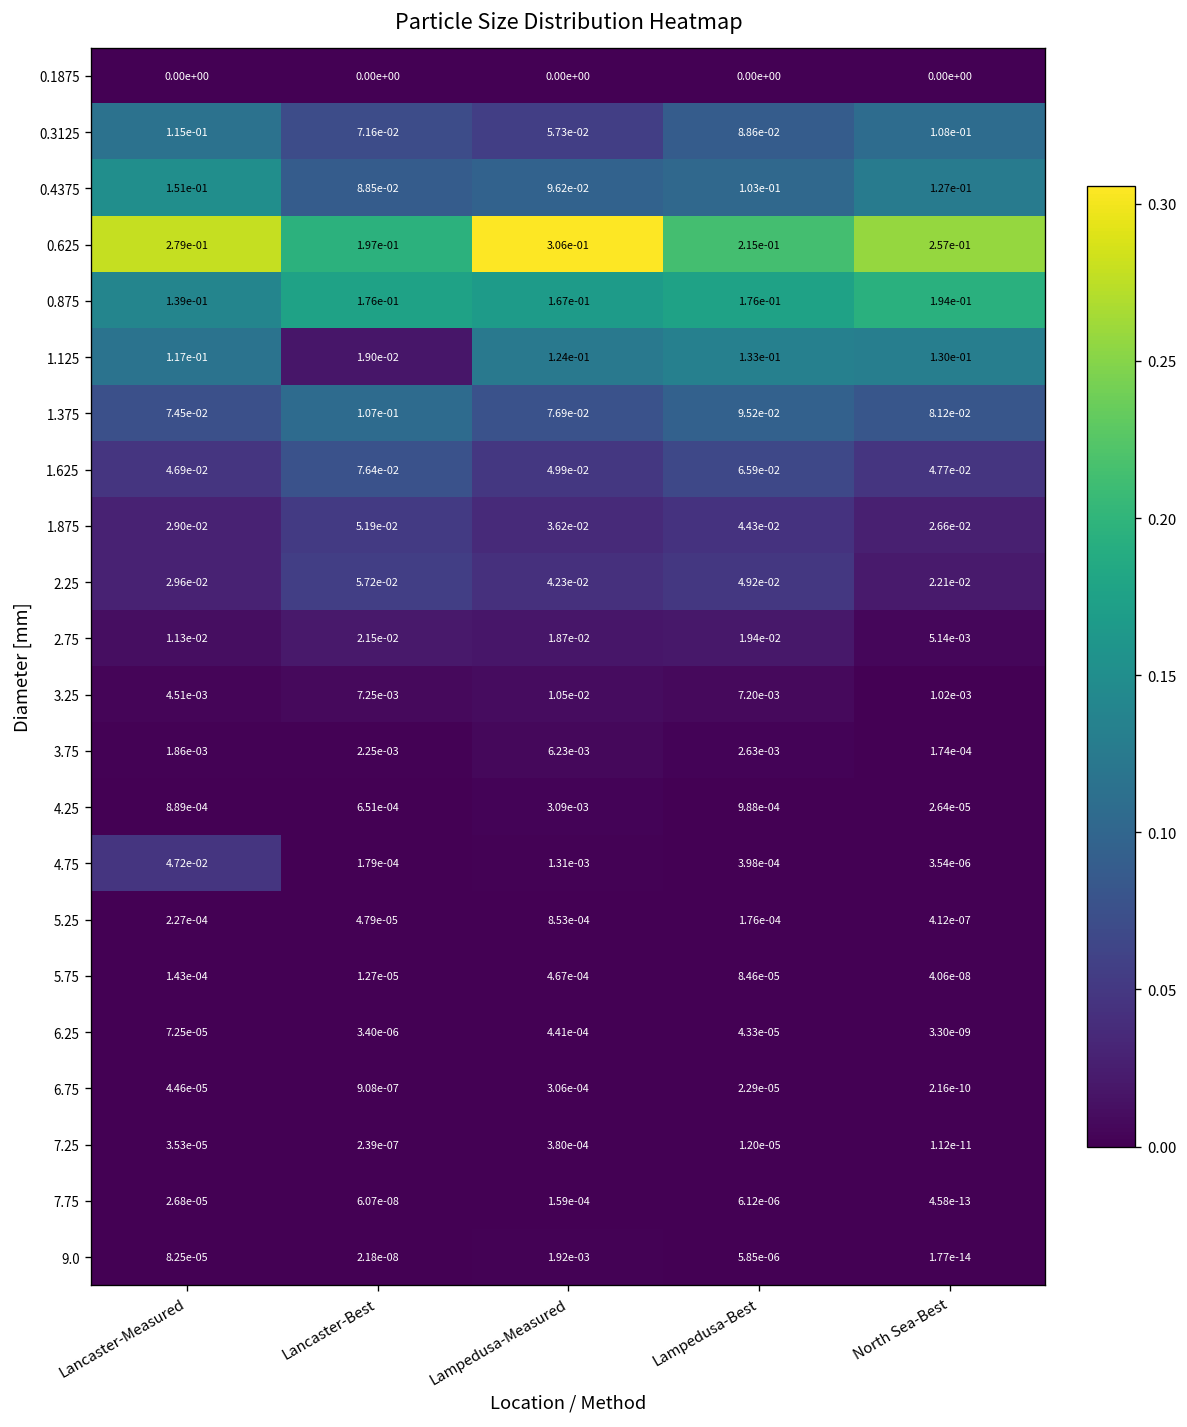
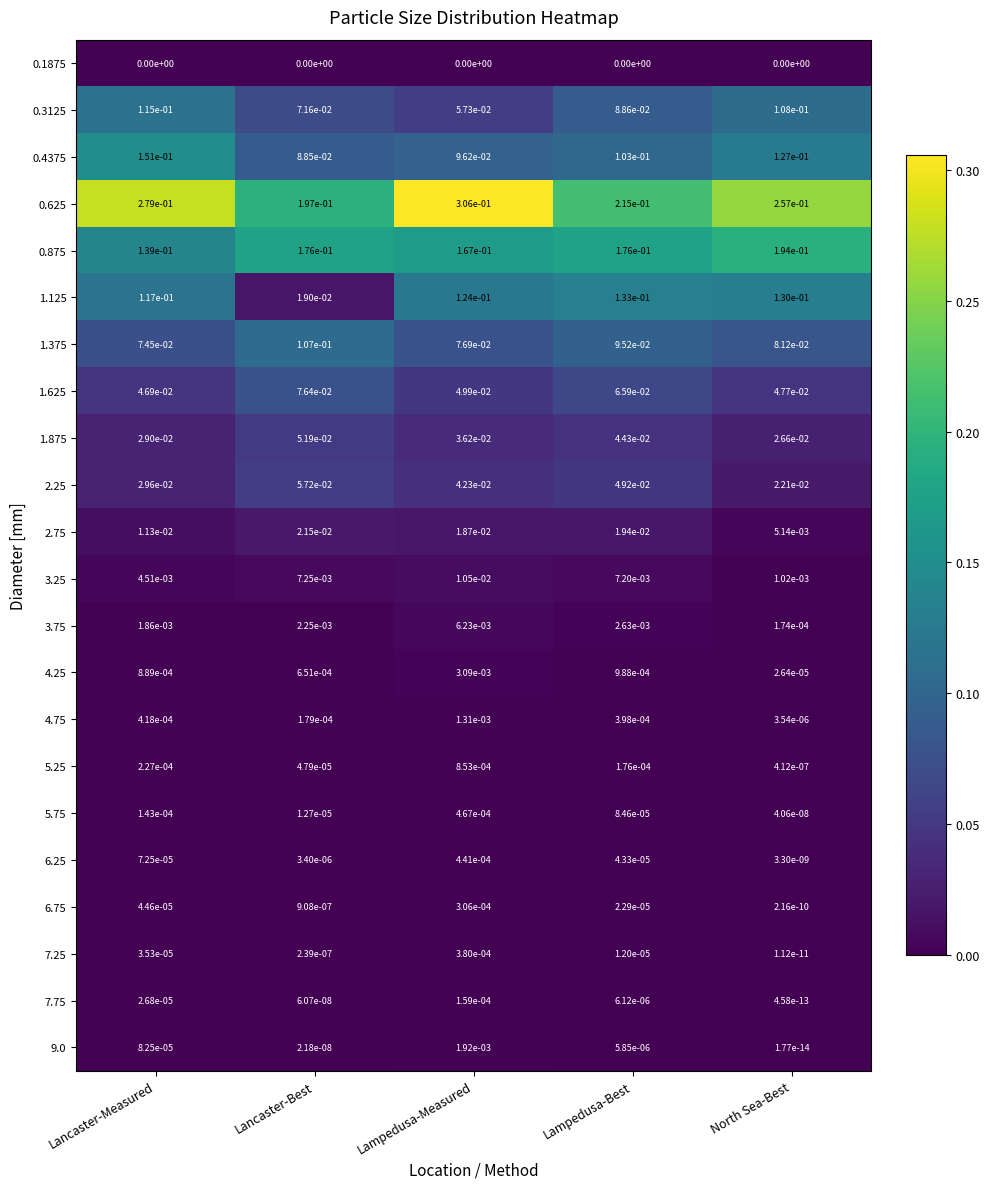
  {
    "0.1875": {
      "Lancaster-Measured": "0.00e+00",
      "Lancaster-Best": "0.00e+00",
      "Lampedusa-Measured": "0.00e+00",
      "Lampedusa-Best": "0.00e+00",
      "North Sea-Best": "0.00e+00"
    },
    "0.3125": {
      "Lancaster-Measured": "1.15e-01",
      "Lancaster-Best": "7.16e-02",
      "Lampedusa-Measured": "5.73e-02",
      "Lampedusa-Best": "8.86e-02",
      "North Sea-Best": "1.08e-01"
    },
    "0.4375": {
      "Lancaster-Measured": "1.51e-01",
      "Lancaster-Best": "8.85e-02",
      "Lampedusa-Measured": "9.62e-02",
      "Lampedusa-Best": "1.03e-01",
      "North Sea-Best": "1.27e-01"
    },
    "0.625": {
      "Lancaster-Measured": "2.79e-01",
      "Lancaster-Best": "1.97e-01",
      "Lampedusa-Measured": "3.06e-01",
      "Lampedusa-Best": "2.15e-01",
      "North Sea-Best": "2.57e-01"
    },
    "0.875": {
      "Lancaster-Measured": "1.39e-01",
      "Lancaster-Best": "1.76e-01",
      "Lampedusa-Measured": "1.67e-01",
      "Lampedusa-Best": "1.76e-01",
      "North Sea-Best": "1.94e-01"
    },
    "1.125": {
      "Lancaster-Measured": "1.17e-01",
      "Lancaster-Best": "1.90e-02",
      "Lampedusa-Measured": "1.24e-01",
      "Lampedusa-Best": "1.33e-01",
      "North Sea-Best": "1.30e-01"
    },
    "1.375": {
      "Lancaster-Measured": "7.45e-02",
      "Lancaster-Best": "1.07e-01",
      "Lampedusa-Measured": "7.69e-02",
      "Lampedusa-Best": "9.52e-02",
      "North Sea-Best": "8.12e-02"
    },
    "1.625": {
      "Lancaster-Measured": "4.69e-02",
      "Lancaster-Best": "7.64e-02",
      "Lampedusa-Measured": "4.99e-02",
      "Lampedusa-Best": "6.59e-02",
      "North Sea-Best": "4.77e-02"
    },
    "1.875": {
      "Lancaster-Measured": "2.90e-02",
      "Lancaster-Best": "5.19e-02",
      "Lampedusa-Measured": "3.62e-02",
      "Lampedusa-Best": "4.43e-02",
      "North Sea-Best": "2.66e-02"
    },
    "2.25": {
      "Lancaster-Measured": "2.96e-02",
      "Lancaster-Best": "5.72e-02",
      "Lampedusa-Measured": "4.23e-02",
      "Lampedusa-Best": "4.92e-02",
      "North Sea-Best": "2.21e-02"
    },
    "2.75": {
      "Lancaster-Measured": "1.13e-02",
      "Lancaster-Best": "2.15e-02",
      "Lampedusa-Measured": "1.87e-02",
      "Lampedusa-Best": "1.94e-02",
      "North Sea-Best": "5.14e-03"
    },
    "3.25": {
      "Lancaster-Measured": "4.51e-03",
      "Lancaster-Best": "7.25e-03",
      "Lampedusa-Measured": "1.05e-02",
      "Lampedusa-Best": "7.20e-03",
      "North Sea-Best": "1.02e-03"
    },
    "3.75": {
      "Lancaster-Measured": "1.86e-03",
      "Lancaster-Best": "2.25e-03",
      "Lampedusa-Measured": "6.23e-03",
      "Lampedusa-Best": "2.63e-03",
      "North Sea-Best": "1.74e-04"
    },
    "4.25": {
      "Lancaster-Measured": "8.89e-04",
      "Lancaster-Best": "6.51e-04",
      "Lampedusa-Measured": "3.09e-03",
      "Lampedusa-Best": "9.88e-04",
      "North Sea-Best": "2.64e-05"
    },
    "4.75": {
-     "Lancaster-Measured": "4.72e-02",
+     "Lancaster-Measured": "4.18e-04",
      "Lancaster-Best": "1.79e-04",
      "Lampedusa-Measured": "1.31e-03",
      "Lampedusa-Best": "3.98e-04",
      "North Sea-Best": "3.54e-06"
    },
    "5.25": {
      "Lancaster-Measured": "2.27e-04",
      "Lancaster-Best": "4.79e-05",
      "Lampedusa-Measured": "8.53e-04",
      "Lampedusa-Best": "1.76e-04",
      "North Sea-Best": "4.12e-07"
    },
    "5.75": {
      "Lancaster-Measured": "1.43e-04",
      "Lancaster-Best": "1.27e-05",
      "Lampedusa-Measured": "4.67e-04",
      "Lampedusa-Best": "8.46e-05",
      "North Sea-Best": "4.06e-08"
    },
    "6.25": {
      "Lancaster-Measured": "7.25e-05",
      "Lancaster-Best": "3.40e-06",
      "Lampedusa-Measured": "4.41e-04",
      "Lampedusa-Best": "4.33e-05",
      "North Sea-Best": "3.30e-09"
    },
    "6.75": {
      "Lancaster-Measured": "4.46e-05",
      "Lancaster-Best": "9.08e-07",
      "Lampedusa-Measured": "3.06e-04",
      "Lampedusa-Best": "2.29e-05",
      "North Sea-Best": "2.16e-10"
    },
    "7.25": {
      "Lancaster-Measured": "3.53e-05",
      "Lancaster-Best": "2.39e-07",
      "Lampedusa-Measured": "3.80e-04",
      "Lampedusa-Best": "1.20e-05",
      "North Sea-Best": "1.12e-11"
    },
    "7.75": {
      "Lancaster-Measured": "2.68e-05",
      "Lancaster-Best": "6.07e-08",
      "Lampedusa-Measured": "1.59e-04",
      "Lampedusa-Best": "6.12e-06",
      "North Sea-Best": "4.58e-13"
    },
    "9.0": {
      "Lancaster-Measured": "8.25e-05",
      "Lancaster-Best": "2.18e-08",
      "Lampedusa-Measured": "1.92e-03",
      "Lampedusa-Best": "5.85e-06",
      "North Sea-Best": "1.77e-14"
    }
  }
